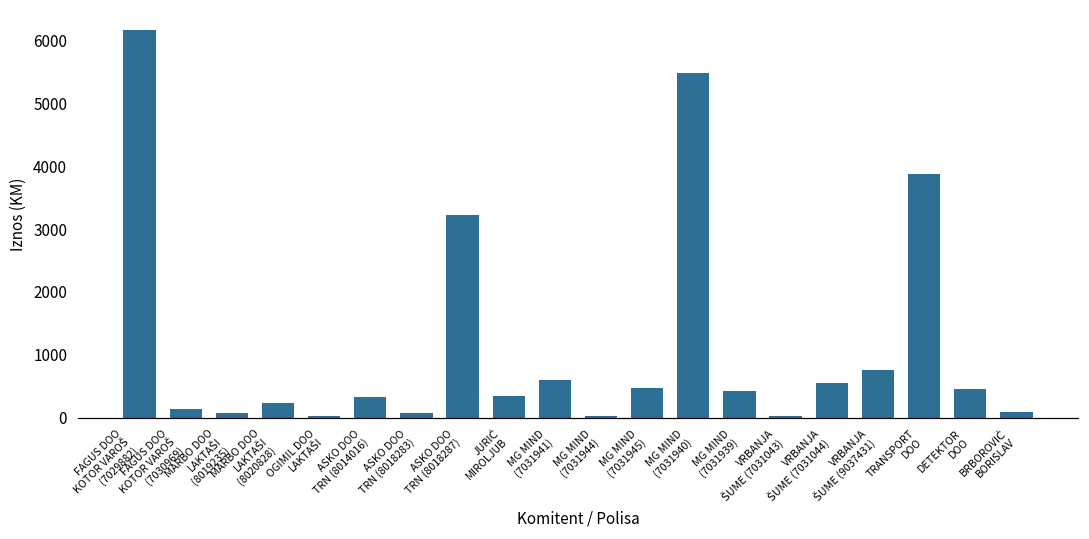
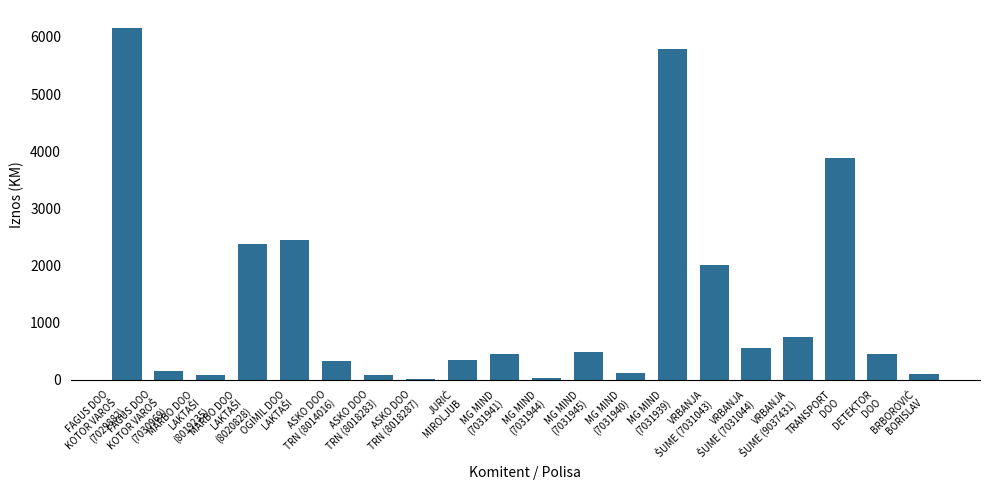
  {
    "FAGUS DOO KOTOR VAROŠ (7029882)": 6200,
    "FAGUS DOO KOTOR VAROŠ (7030969)": 100,
    "MARBO DOO LAKTAŠI (8019235)": 100,
-   "MARBO DOO LAKTAŠI (8020828)": 200,
-   "OGIMIL DOO LAKTAŠI": 0,
+   "MARBO DOO LAKTAŠI (8020828)": 2400,
+   "OGIMIL DOO LAKTAŠI": 2400,
    "ASKO DOO TRN (8014016)": 300,
    "ASKO DOO TRN (8018283)": 100,
-   "ASKO DOO TRN (8018287)": 3200,
+   "ASKO DOO TRN (8018287)": 0,
    "JURIĆ MIROLJUB": 300,
-   "MG MIND (7031941)": 600,
+   "MG MIND (7031941)": 500,
    "MG MIND (7031945)": 500,
-   "MG MIND (7031940)": 5500,
-   "MG MIND (7031939)": 400,
-   "VRBANJA ŠUME (7031043)": 0,
+   "MG MIND (7031940)": 100,
+   "MG MIND (7031939)": 5800,
+   "VRBANJA ŠUME (7031043)": 2000,
    "VRBANJA ŠUME (7031044)": 600,
    "VRBANJA ŠUME (9037431)": 800,
    "TRANSPORT DOO": 3900,
    "DETEKTOR DOO": 500,
    "BRBOROVIĆ BORISLAV": 100
  }
